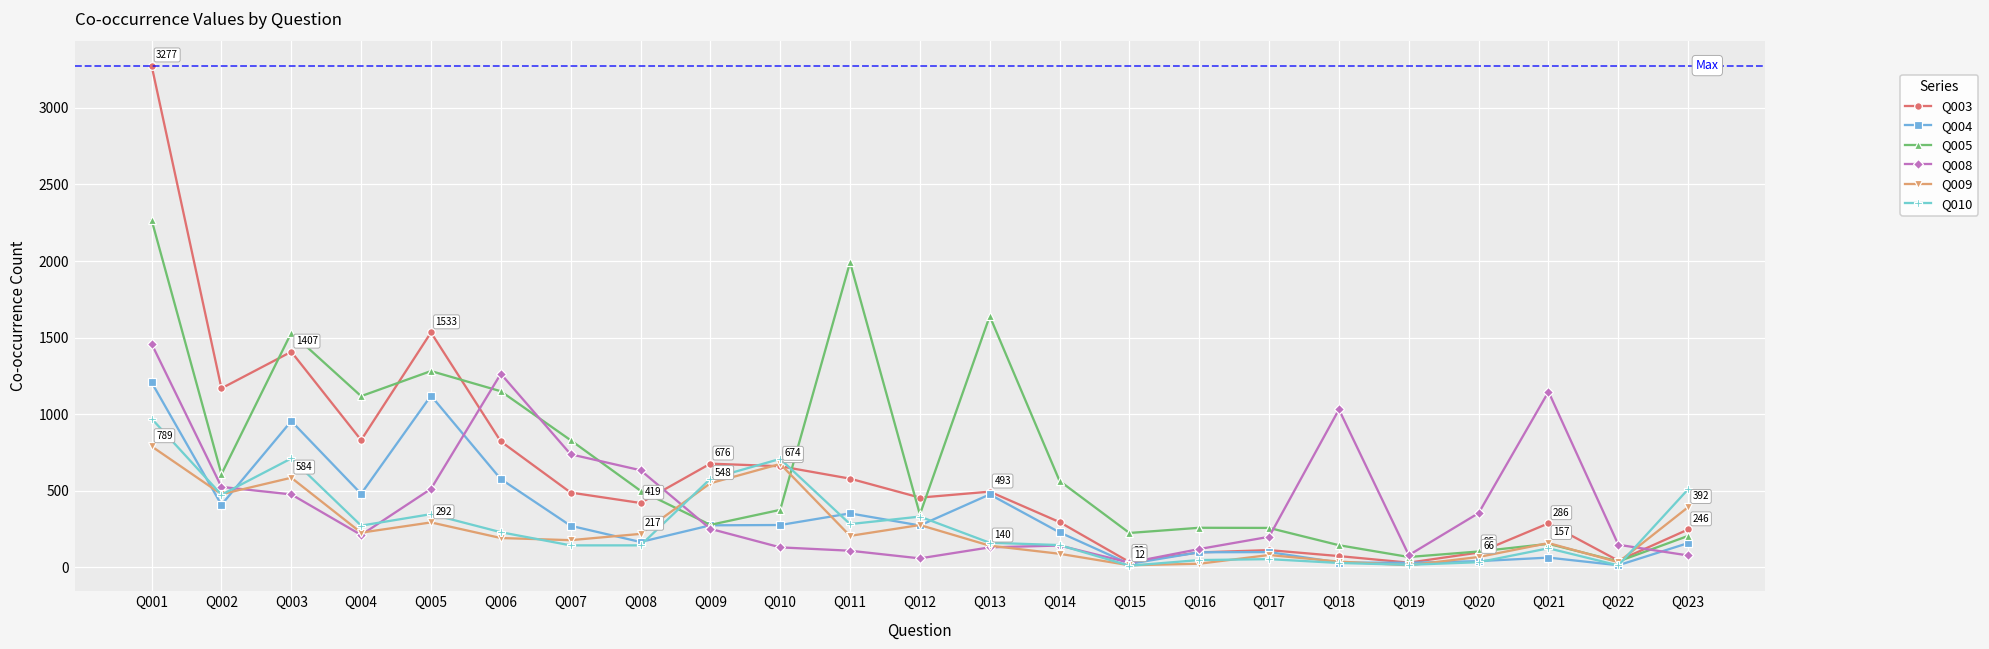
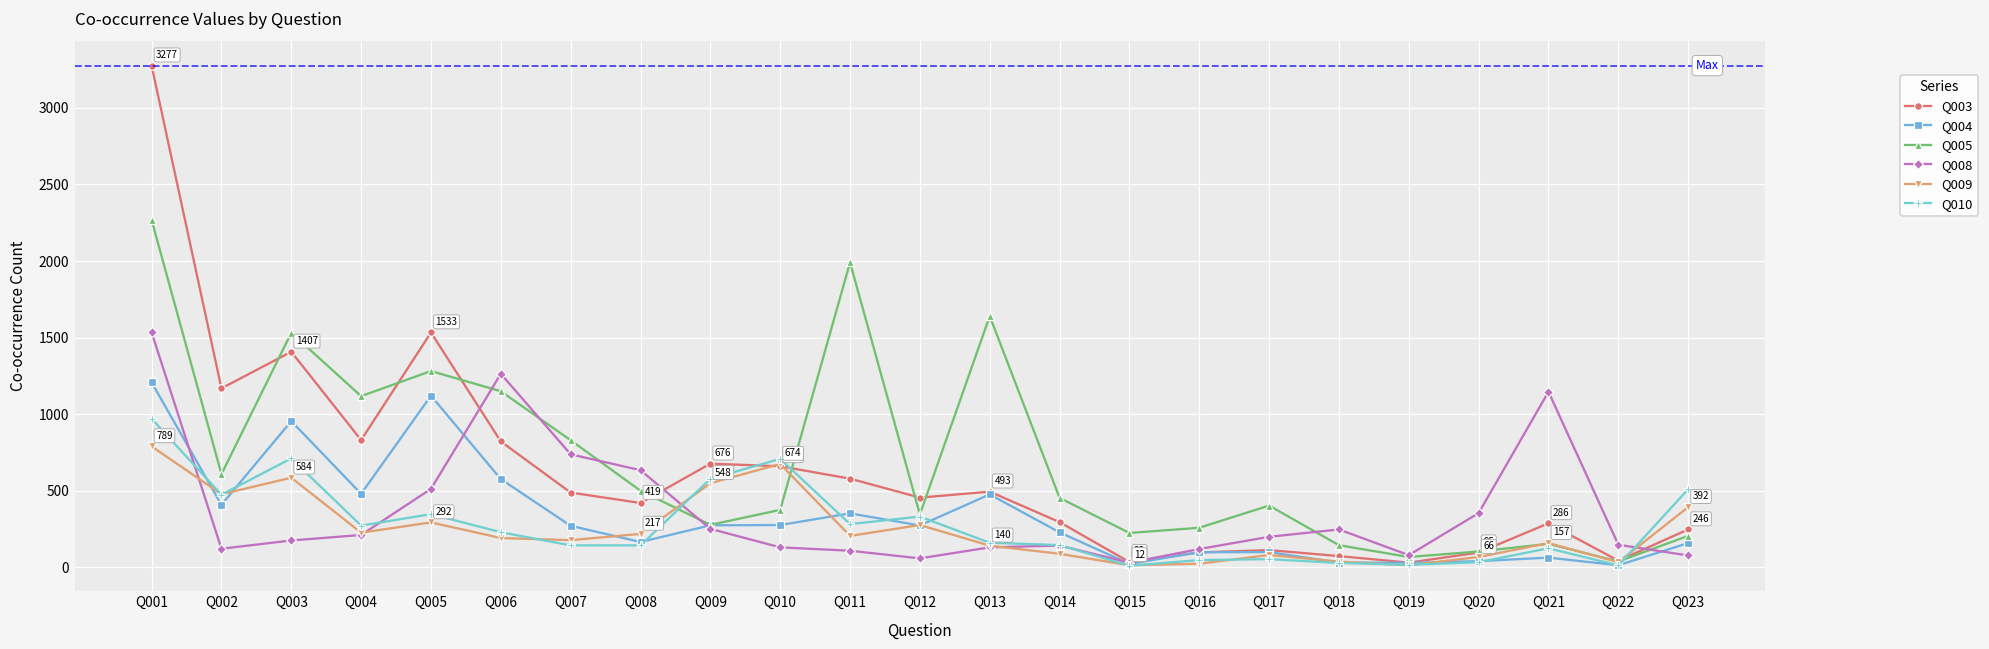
  {
    "Q005": {
      "Q001": 2270,
      "Q002": 610,
      "Q004": 1120,
      "Q005": 1280,
      "Q006": 1150,
      "Q007": 830,
      "Q010": 370,
      "Q011": 1990,
      "Q013": 1640,
-     "Q014": 560,
+     "Q014": 450,
      "Q015": 220,
      "Q016": 260,
-     "Q017": 260,
+     "Q017": 400,
      "Q018": 140,
      "Q023": 200
    },
    "Q008": {
-     "Q001": 1460,
-     "Q002": 520,
-     "Q003": 480,
+     "Q001": 1530,
+     "Q002": 120,
+     "Q003": 170,
      "Q005": 510,
      "Q006": 1260,
      "Q007": 740,
      "Q008": 630,
      "Q009": 250,
      "Q010": 130,
      "Q011": 110,
      "Q012": 60,
      "Q016": 120,
      "Q017": 200,
-     "Q018": 1030,
+     "Q018": 250,
      "Q020": 350,
      "Q021": 1150,
      "Q022": 150,
      "Q023": 80
    }
  }
